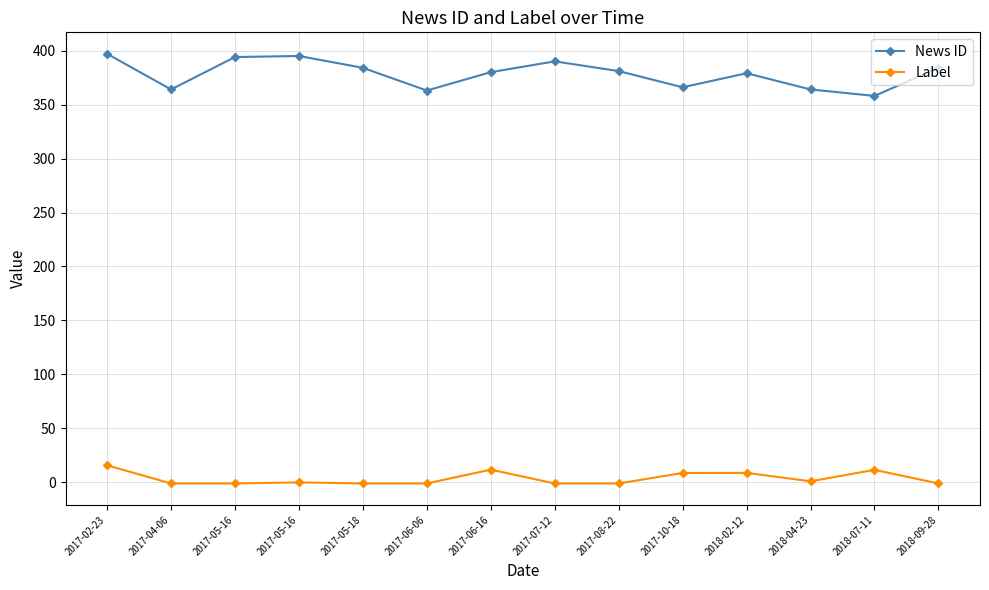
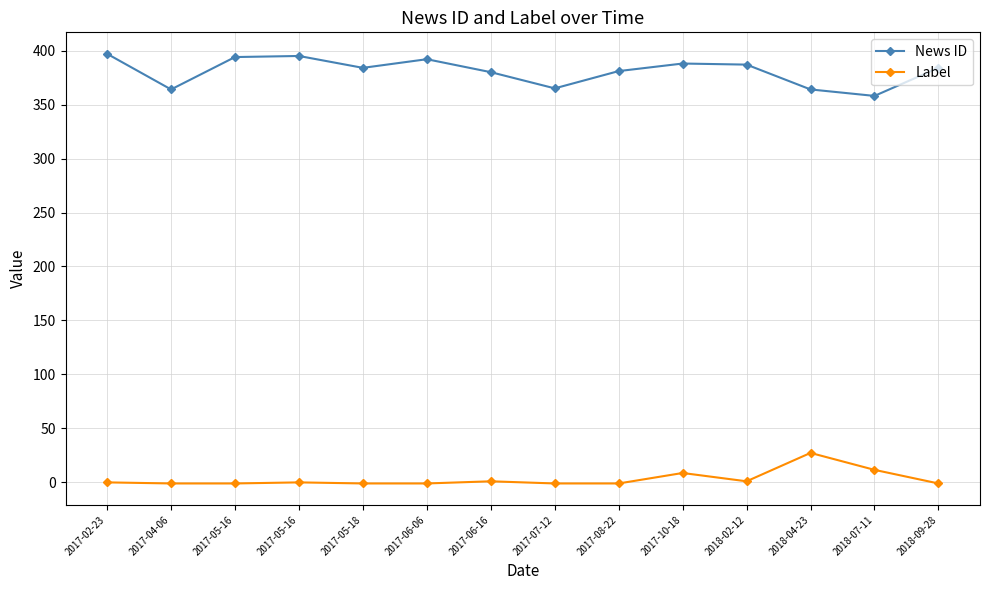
  {
    "News ID": {
      "2017-02-23": 397,
      "2017-04-06": 364,
      "2017-05-18": 384,
-     "2017-06-06": 363,
+     "2017-06-06": 392,
      "2017-06-16": 380,
-     "2017-07-12": 390,
+     "2017-07-12": 365,
      "2017-08-22": 381,
-     "2017-10-18": 366,
-     "2018-02-12": 379,
+     "2017-10-18": 388,
+     "2018-02-12": 387,
      "2018-04-23": 364,
      "2018-07-11": 358
    },
    "Label": {
-     "2017-02-23": 16,
+     "2017-02-23": 0,
      "2017-04-06": -1,
      "2017-05-18": -1,
      "2017-06-06": -1,
-     "2017-06-16": 12,
+     "2017-06-16": 1,
      "2017-07-12": -1,
      "2017-08-22": -1,
      "2017-10-18": 9,
-     "2018-02-12": 9,
-     "2018-04-23": 1,
+     "2018-02-12": 1,
+     "2018-04-23": 27,
      "2018-07-11": 12,
      "2018-09-28": -1
    }
  }
